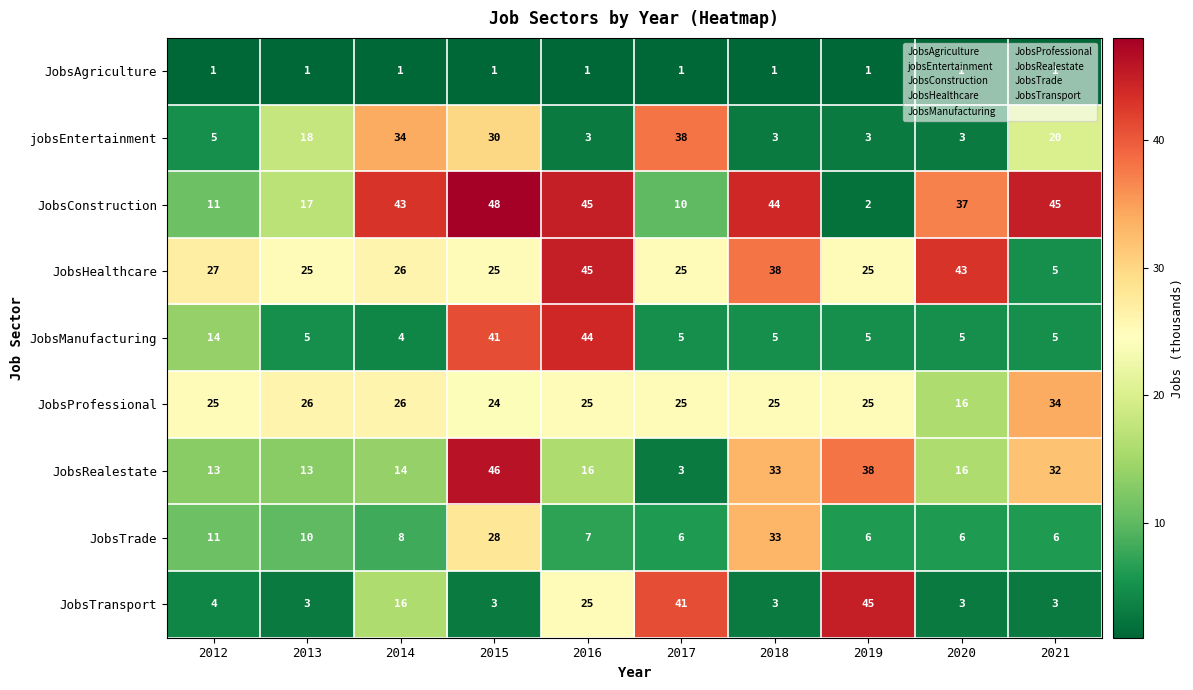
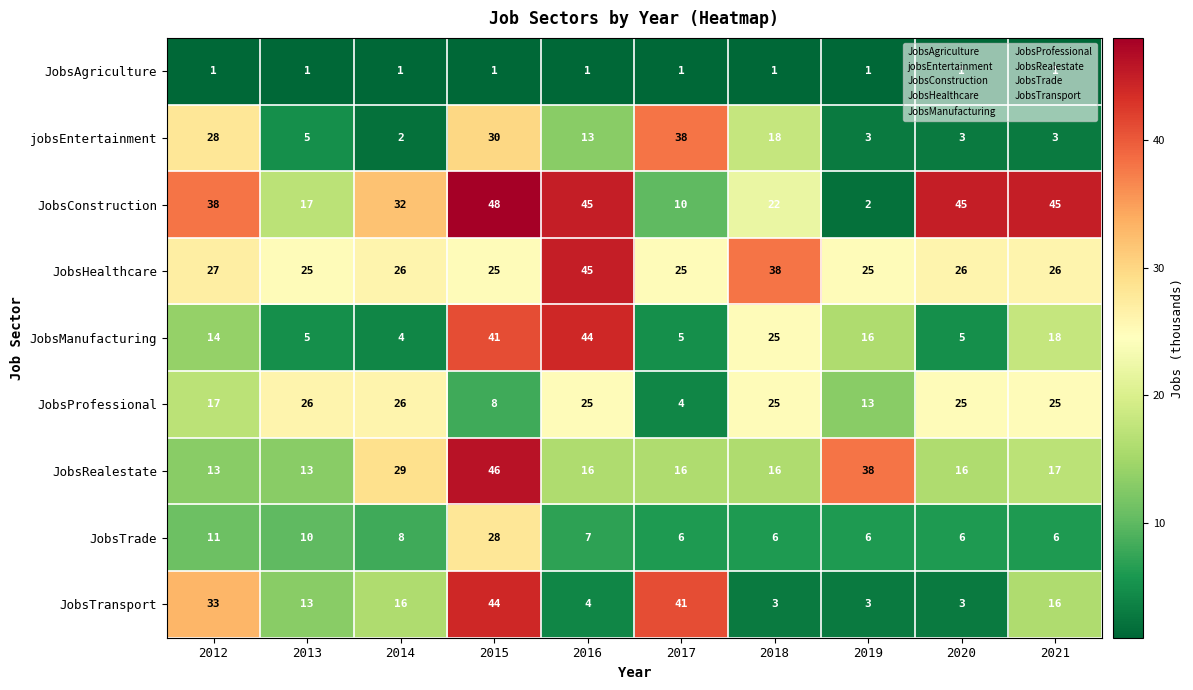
  {
    "JobsAgriculture": {
      "2012": 1,
      "2013": 1,
      "2014": 1,
      "2015": 1,
      "2016": 1,
      "2017": 1,
      "2018": 1,
      "2019": 1
    },
    "jobsEntertainment": {
-     "2012": 5,
-     "2013": 18,
-     "2014": 34,
+     "2012": 28,
+     "2013": 5,
+     "2014": 2,
      "2015": 30,
-     "2016": 3,
+     "2016": 13,
      "2017": 38,
-     "2018": 3,
+     "2018": 18,
      "2019": 3,
      "2020": 3,
-     "2021": 20
+     "2021": 3
    },
    "JobsConstruction": {
-     "2012": 11,
+     "2012": 38,
      "2013": 17,
-     "2014": 43,
+     "2014": 32,
      "2015": 48,
      "2016": 45,
      "2017": 10,
-     "2018": 44,
+     "2018": 22,
      "2019": 2,
-     "2020": 37,
+     "2020": 45,
      "2021": 45
    },
    "JobsHealthcare": {
      "2012": 27,
      "2013": 25,
      "2014": 26,
      "2015": 25,
      "2016": 45,
      "2017": 25,
      "2018": 38,
      "2019": 25,
-     "2020": 43,
-     "2021": 5
+     "2020": 26,
+     "2021": 26
    },
    "JobsManufacturing": {
      "2012": 14,
      "2013": 5,
      "2014": 4,
      "2015": 41,
      "2016": 44,
      "2017": 5,
-     "2018": 5,
-     "2019": 5,
+     "2018": 25,
+     "2019": 16,
      "2020": 5,
-     "2021": 5
+     "2021": 18
    },
    "JobsProfessional": {
-     "2012": 25,
+     "2012": 17,
      "2013": 26,
      "2014": 26,
-     "2015": 24,
+     "2015": 8,
      "2016": 25,
-     "2017": 25,
+     "2017": 4,
      "2018": 25,
-     "2019": 25,
-     "2020": 16,
-     "2021": 34
+     "2019": 13,
+     "2020": 25,
+     "2021": 25
    },
    "JobsRealestate": {
      "2012": 13,
      "2013": 13,
-     "2014": 14,
+     "2014": 29,
      "2015": 46,
      "2016": 16,
-     "2017": 3,
-     "2018": 33,
+     "2017": 16,
+     "2018": 16,
      "2019": 38,
      "2020": 16,
-     "2021": 32
+     "2021": 17
    },
    "JobsTrade": {
      "2012": 11,
      "2013": 10,
      "2014": 8,
      "2015": 28,
      "2016": 7,
      "2017": 6,
-     "2018": 33,
+     "2018": 6,
      "2019": 6,
      "2020": 6,
      "2021": 6
    },
    "JobsTransport": {
-     "2012": 4,
-     "2013": 3,
+     "2012": 33,
+     "2013": 13,
      "2014": 16,
-     "2015": 3,
-     "2016": 25,
+     "2015": 44,
+     "2016": 4,
      "2017": 41,
      "2018": 3,
-     "2019": 45,
+     "2019": 3,
      "2020": 3,
-     "2021": 3
+     "2021": 16
    }
  }
